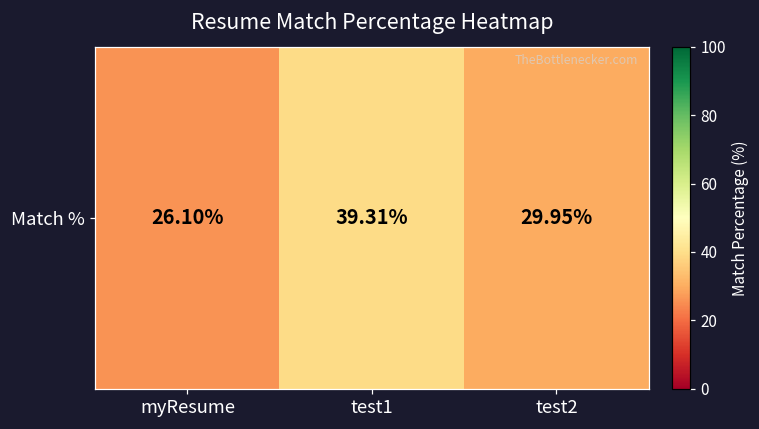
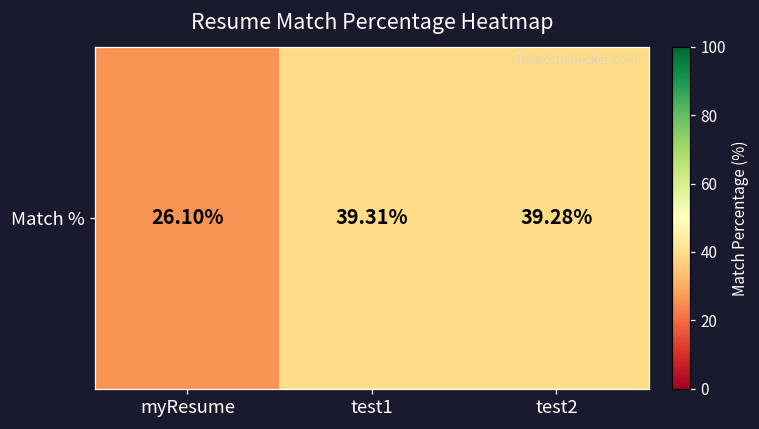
  {
    "Match %": {
      "myResume": "26.10%",
      "test1": "39.31%",
-     "test2": "29.95%"
+     "test2": "39.28%"
    }
  }
